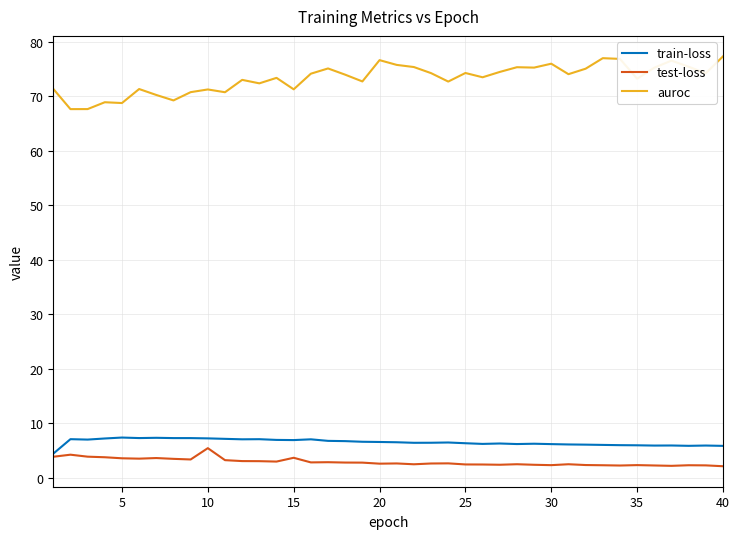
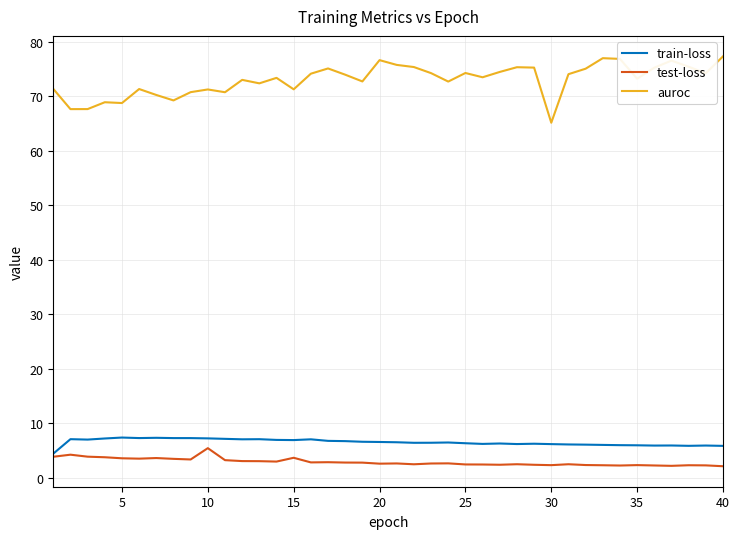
  {
    "train-loss": {
      "5": 7,
      "10": 7,
      "15": 7,
      "20": 7,
      "25": 6,
      "30": 6,
      "35": 6,
      "40": 6
    },
    "test-loss": {
      "5": 4,
      "10": 5,
      "15": 4,
      "20": 3,
      "25": 2,
      "30": 2,
      "35": 2,
      "40": 2
    },
    "auroc": {
      "5": 69,
      "10": 71,
      "15": 71,
      "20": 77,
      "25": 74,
-     "30": 76,
+     "30": 65,
      "40": 77
    }
  }
